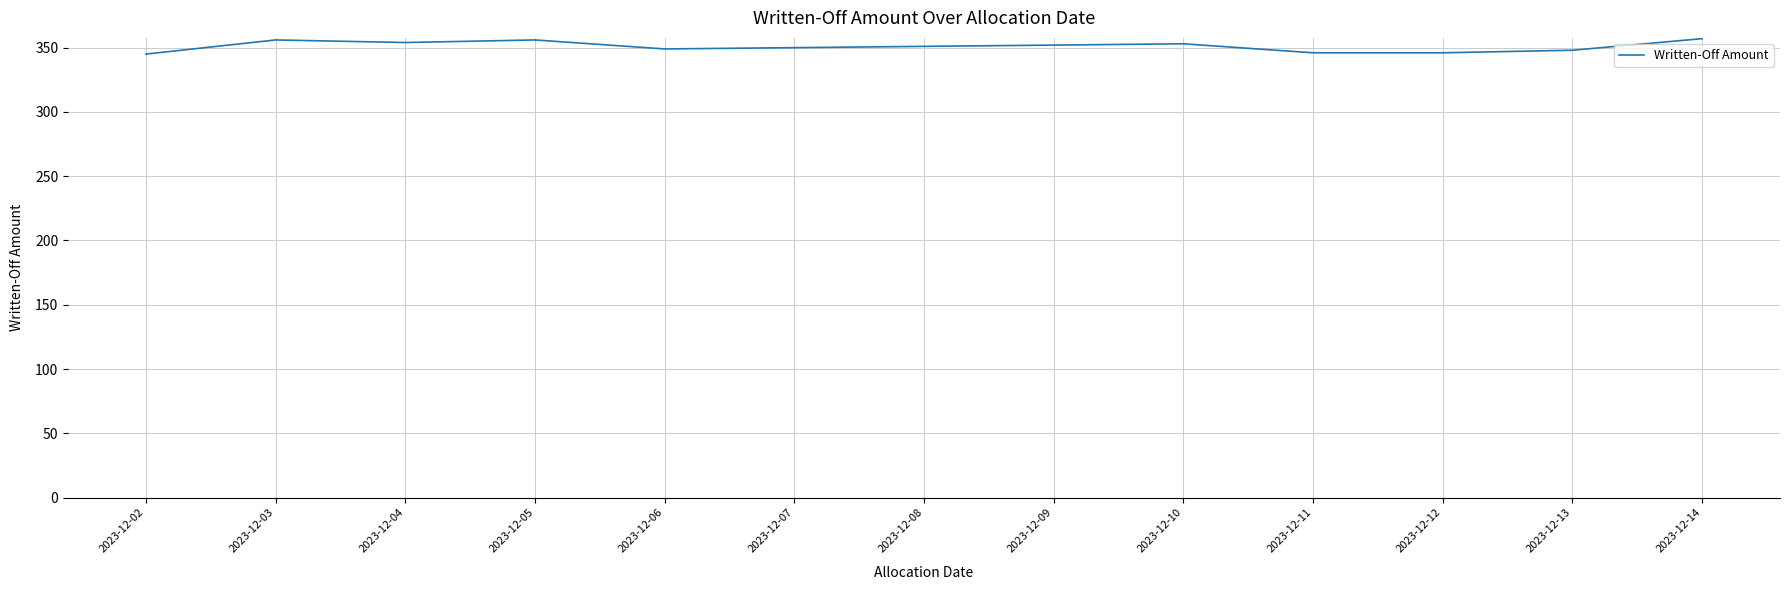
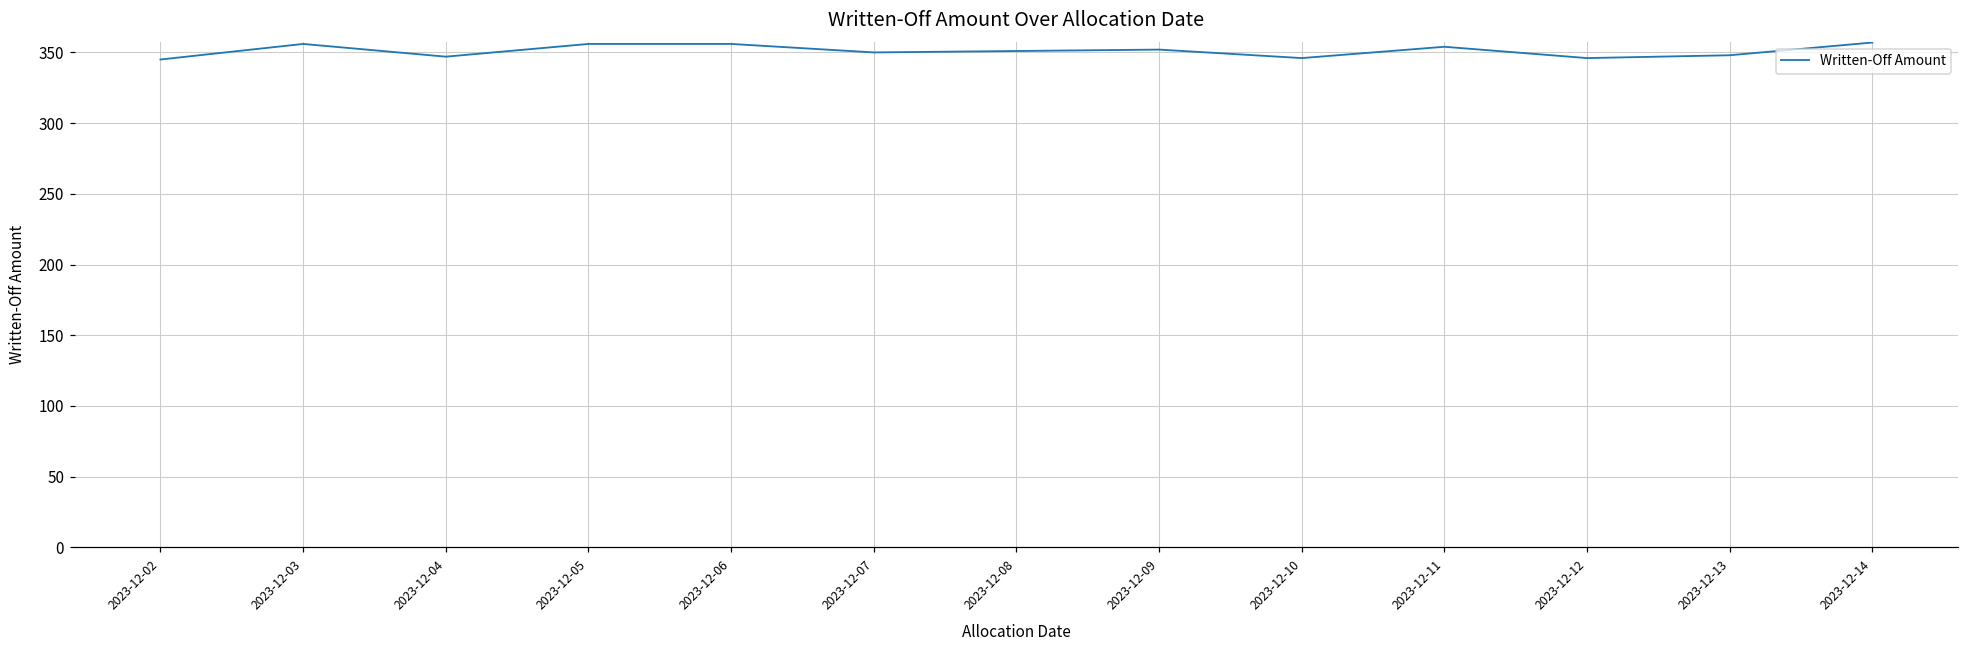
  {
    "2023-12-02": 345,
    "2023-12-03": 356,
-   "2023-12-04": 354,
+   "2023-12-04": 347,
    "2023-12-05": 356,
-   "2023-12-06": 349,
+   "2023-12-06": 356,
    "2023-12-07": 350,
    "2023-12-08": 351,
    "2023-12-09": 352,
-   "2023-12-10": 353,
-   "2023-12-11": 346,
+   "2023-12-10": 346,
+   "2023-12-11": 354,
    "2023-12-12": 346,
    "2023-12-13": 348,
    "2023-12-14": 357
  }
